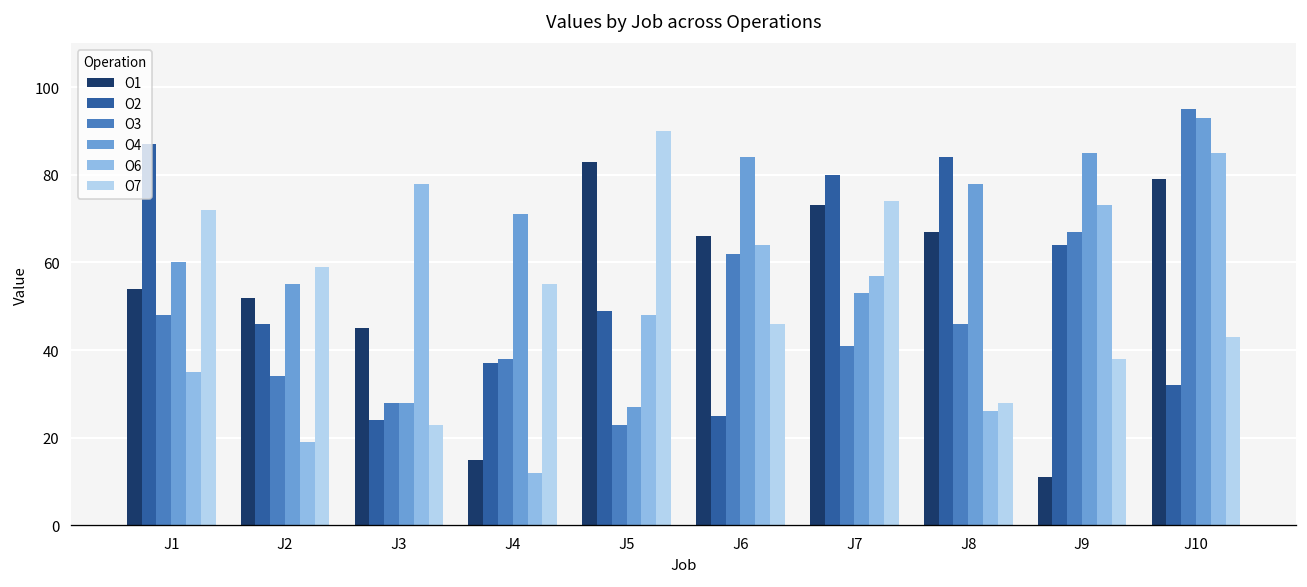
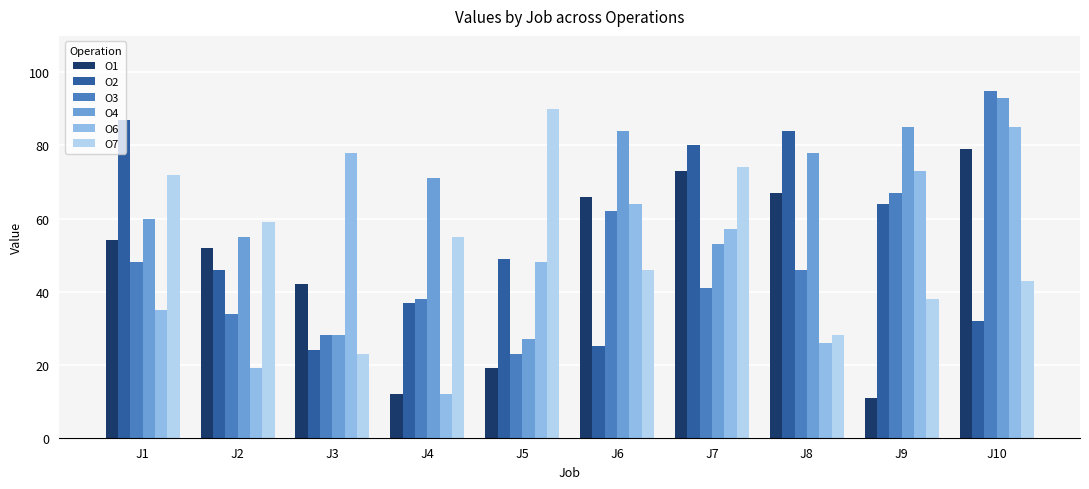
  {
    "O1": {
      "J1": 54,
      "J2": 52,
-     "J3": 45,
-     "J4": 15,
-     "J5": 83,
+     "J3": 42,
+     "J4": 12,
+     "J5": 19,
      "J6": 66,
      "J7": 73,
      "J8": 67,
      "J9": 11,
      "J10": 79
    }
  }
